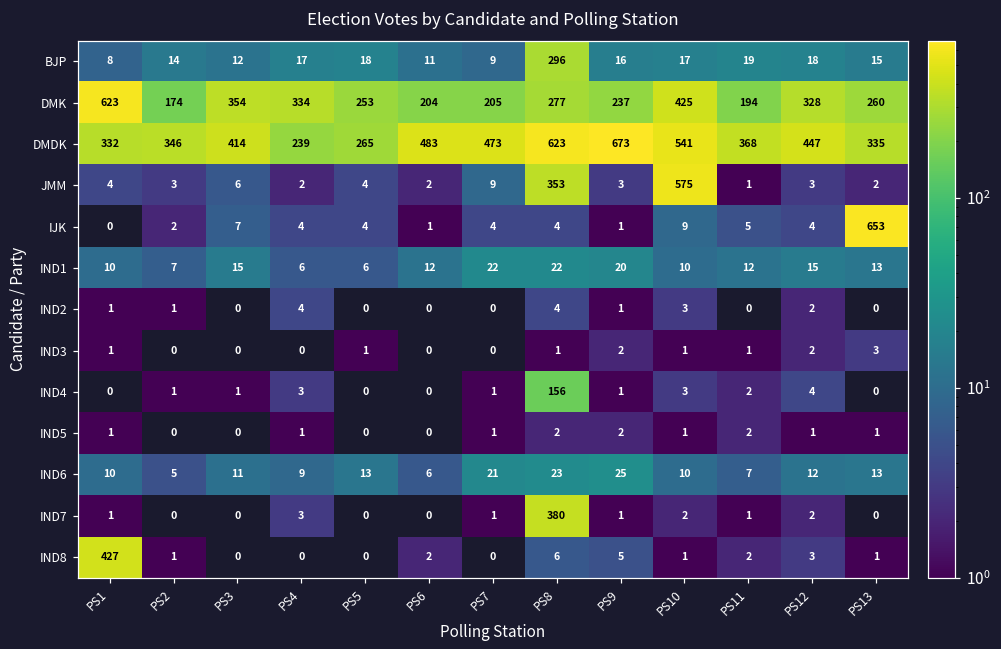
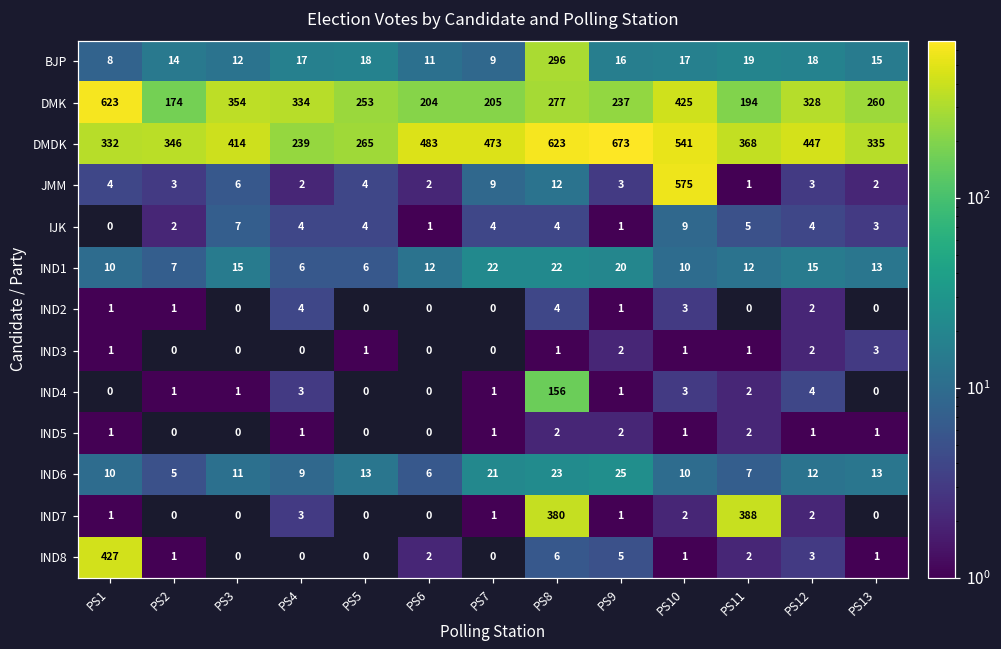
  {
    "BJP": {
      "PS1": 8,
      "PS2": 14,
      "PS3": 12,
      "PS4": 17,
      "PS5": 18,
      "PS6": 11,
      "PS7": 9,
      "PS8": 296,
      "PS9": 16,
      "PS10": 17,
      "PS11": 19,
      "PS12": 18,
      "PS13": 15
    },
    "DMK": {
      "PS1": 623,
      "PS2": 174,
      "PS3": 354,
      "PS4": 334,
      "PS5": 253,
      "PS6": 204,
      "PS7": 205,
      "PS8": 277,
      "PS9": 237,
      "PS10": 425,
      "PS11": 194,
      "PS12": 328,
      "PS13": 260
    },
    "DMDK": {
      "PS1": 332,
      "PS2": 346,
      "PS3": 414,
      "PS4": 239,
      "PS5": 265,
      "PS6": 483,
      "PS7": 473,
      "PS8": 623,
      "PS9": 673,
      "PS10": 541,
      "PS11": 368,
      "PS12": 447,
      "PS13": 335
    },
    "JMM": {
      "PS1": 4,
      "PS2": 3,
      "PS3": 6,
      "PS4": 2,
      "PS5": 4,
      "PS6": 2,
      "PS7": 9,
-     "PS8": 353,
+     "PS8": 12,
      "PS9": 3,
      "PS10": 575,
      "PS11": 1,
      "PS12": 3,
      "PS13": 2
    },
    "IJK": {
      "PS1": 0,
      "PS2": 2,
      "PS3": 7,
      "PS4": 4,
      "PS5": 4,
      "PS6": 1,
      "PS7": 4,
      "PS8": 4,
      "PS9": 1,
      "PS10": 9,
      "PS11": 5,
      "PS12": 4,
-     "PS13": 653
+     "PS13": 3
    },
    "IND1": {
      "PS1": 10,
      "PS2": 7,
      "PS3": 15,
      "PS4": 6,
      "PS5": 6,
      "PS6": 12,
      "PS7": 22,
      "PS8": 22,
      "PS9": 20,
      "PS10": 10,
      "PS11": 12,
      "PS12": 15,
      "PS13": 13
    },
    "IND2": {
      "PS1": 1,
      "PS2": 1,
      "PS3": 0,
      "PS4": 4,
      "PS5": 0,
      "PS6": 0,
      "PS7": 0,
      "PS8": 4,
      "PS9": 1,
      "PS10": 3,
      "PS11": 0,
      "PS12": 2,
      "PS13": 0
    },
    "IND3": {
      "PS1": 1,
      "PS2": 0,
      "PS3": 0,
      "PS4": 0,
      "PS5": 1,
      "PS6": 0,
      "PS7": 0,
      "PS8": 1,
      "PS9": 2,
      "PS10": 1,
      "PS11": 1,
      "PS12": 2,
      "PS13": 3
    },
    "IND4": {
      "PS1": 0,
      "PS2": 1,
      "PS3": 1,
      "PS4": 3,
      "PS5": 0,
      "PS6": 0,
      "PS7": 1,
      "PS8": 156,
      "PS9": 1,
      "PS10": 3,
      "PS11": 2,
      "PS12": 4,
      "PS13": 0
    },
    "IND5": {
      "PS1": 1,
      "PS2": 0,
      "PS3": 0,
      "PS4": 1,
      "PS5": 0,
      "PS6": 0,
      "PS7": 1,
      "PS8": 2,
      "PS9": 2,
      "PS10": 1,
      "PS11": 2,
      "PS12": 1,
      "PS13": 1
    },
    "IND6": {
      "PS1": 10,
      "PS2": 5,
      "PS3": 11,
      "PS4": 9,
      "PS5": 13,
      "PS6": 6,
      "PS7": 21,
      "PS8": 23,
      "PS9": 25,
      "PS10": 10,
      "PS11": 7,
      "PS12": 12,
      "PS13": 13
    },
    "IND7": {
      "PS1": 1,
      "PS2": 0,
      "PS3": 0,
      "PS4": 3,
      "PS5": 0,
      "PS6": 0,
      "PS7": 1,
      "PS8": 380,
      "PS9": 1,
      "PS10": 2,
-     "PS11": 1,
+     "PS11": 388,
      "PS12": 2,
      "PS13": 0
    },
    "IND8": {
      "PS1": 427,
      "PS2": 1,
      "PS3": 0,
      "PS4": 0,
      "PS5": 0,
      "PS6": 2,
      "PS7": 0,
      "PS8": 6,
      "PS9": 5,
      "PS10": 1,
      "PS11": 2,
      "PS12": 3,
      "PS13": 1
    }
  }
